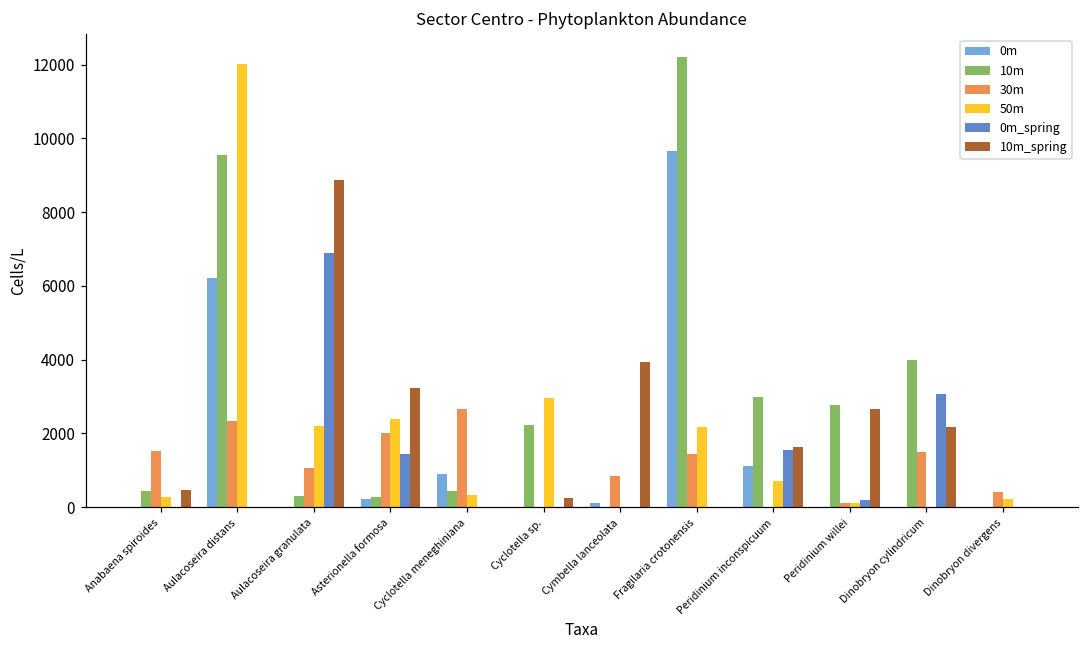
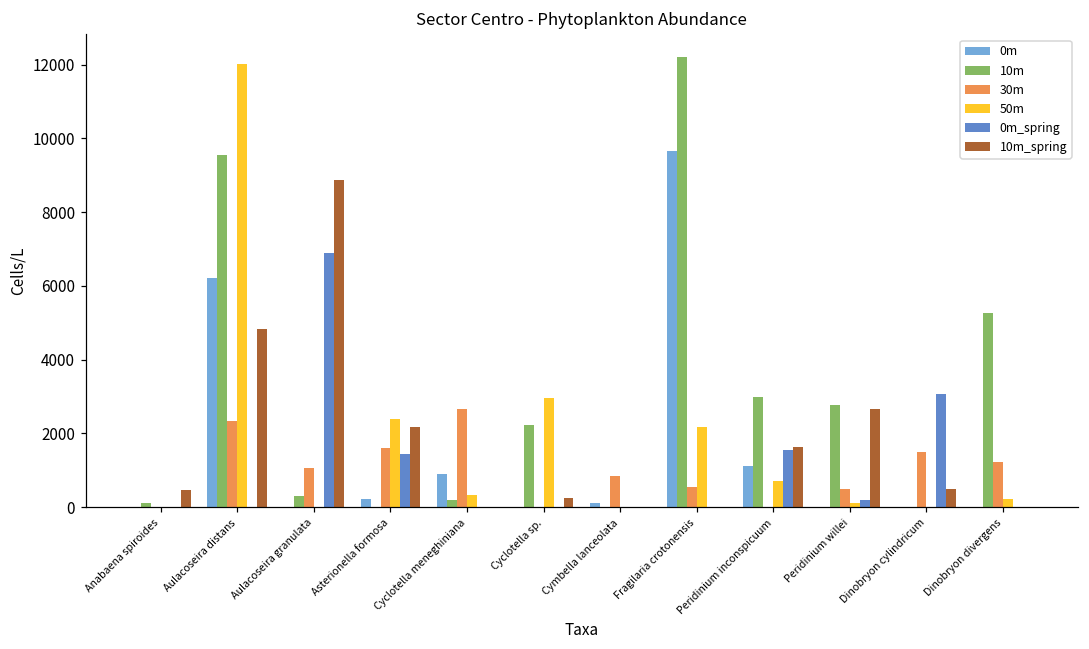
  {
    "10m": {
-     "Anabaena spiroides": 400,
+     "Anabaena spiroides": 100,
      "Aulacoseira distans": 9500,
      "Aulacoseira granulata": 300,
-     "Asterionella formosa": 300,
-     "Cyclotella meneghiniana": 400,
+     "Asterionella formosa": 0,
+     "Cyclotella meneghiniana": 200,
      "Cyclotella sp.": 2200,
      "Cymbella lanceolata": 0,
      "Fragilaria crotonensis": 12200,
      "Peridinium inconspicuum": 3000,
      "Peridinium willei": 2800,
-     "Dinobryon cylindricum": 4000,
-     "Dinobryon divergens": 0
+     "Dinobryon cylindricum": 0,
+     "Dinobryon divergens": 5300
    },
    "30m": {
-     "Anabaena spiroides": 1500,
+     "Anabaena spiroides": 0,
      "Aulacoseira distans": 2300,
      "Aulacoseira granulata": 1100,
-     "Asterionella formosa": 2000,
+     "Asterionella formosa": 1600,
      "Cyclotella meneghiniana": 2700,
      "Cyclotella sp.": 0,
      "Cymbella lanceolata": 800,
-     "Fragilaria crotonensis": 1400,
+     "Fragilaria crotonensis": 600,
      "Peridinium inconspicuum": 0,
-     "Peridinium willei": 100,
+     "Peridinium willei": 500,
      "Dinobryon cylindricum": 1500,
-     "Dinobryon divergens": 400
+     "Dinobryon divergens": 1200
    },
    "50m": {
-     "Anabaena spiroides": 300,
+     "Anabaena spiroides": 0,
      "Aulacoseira distans": 12000,
-     "Aulacoseira granulata": 2200,
+     "Aulacoseira granulata": 0,
      "Asterionella formosa": 2400,
      "Cyclotella meneghiniana": 300,
      "Cyclotella sp.": 3000,
      "Cymbella lanceolata": 0,
      "Fragilaria crotonensis": 2200,
      "Peridinium inconspicuum": 700,
      "Peridinium willei": 100,
      "Dinobryon cylindricum": 0,
      "Dinobryon divergens": 200
    },
    "10m_spring": {
      "Anabaena spiroides": 500,
-     "Aulacoseira distans": 0,
+     "Aulacoseira distans": 4800,
      "Aulacoseira granulata": 8900,
-     "Asterionella formosa": 3200,
+     "Asterionella formosa": 2200,
      "Cyclotella meneghiniana": 0,
      "Cyclotella sp.": 300,
-     "Cymbella lanceolata": 3900,
+     "Cymbella lanceolata": 0,
      "Fragilaria crotonensis": 0,
      "Peridinium inconspicuum": 1600,
      "Peridinium willei": 2700,
-     "Dinobryon cylindricum": 2200,
+     "Dinobryon cylindricum": 500,
      "Dinobryon divergens": 0
    }
  }
